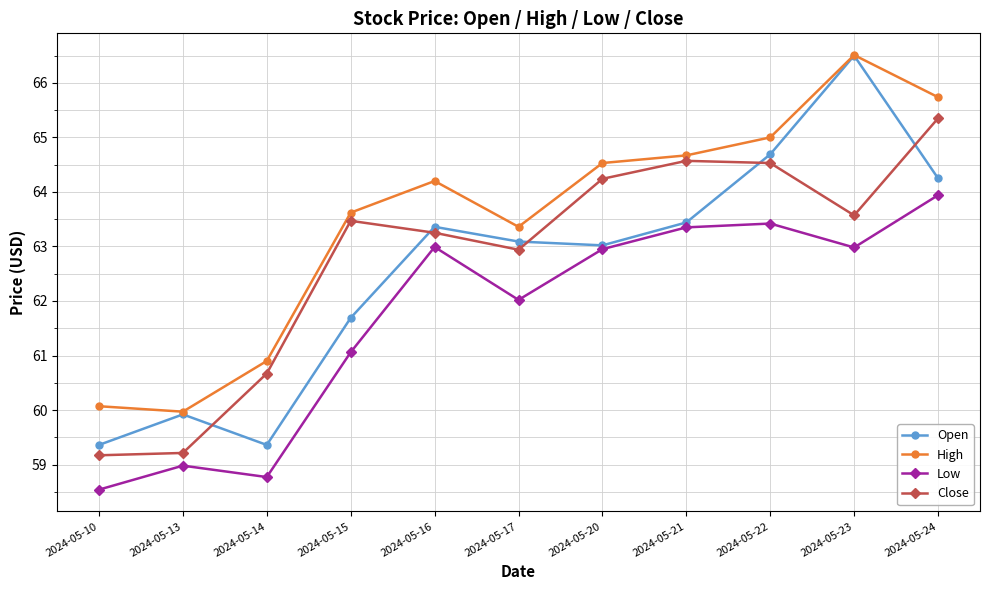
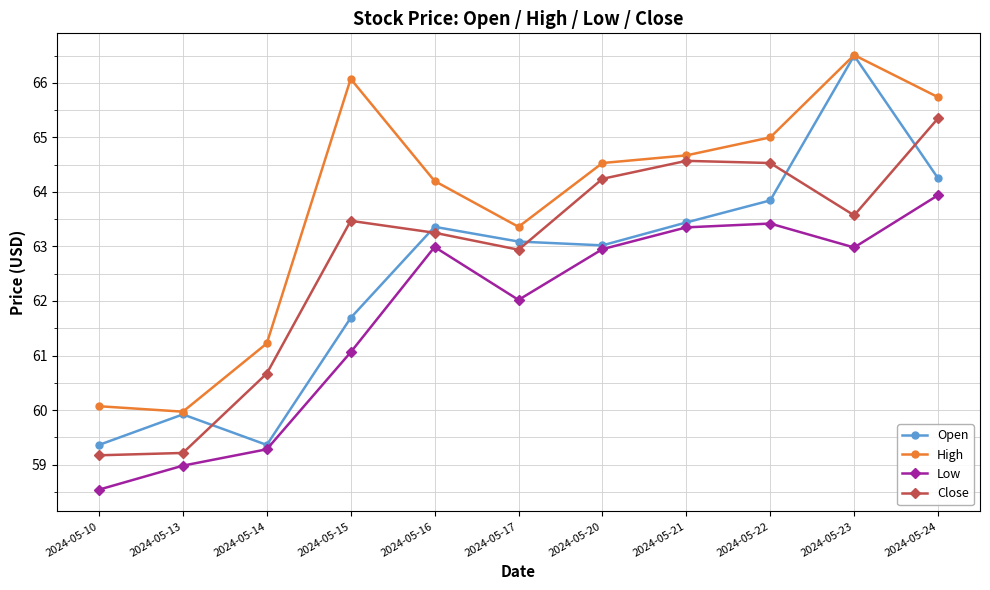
  {
    "Open": {
      "2024-05-10": 59.4,
      "2024-05-13": 59.9,
      "2024-05-14": 59.4,
      "2024-05-15": 61.7,
      "2024-05-16": 63.4,
      "2024-05-17": 63.1,
      "2024-05-20": 63.0,
      "2024-05-21": 63.4,
-     "2024-05-22": 64.7,
+     "2024-05-22": 63.8,
      "2024-05-24": 64.3
    },
    "High": {
      "2024-05-10": 60.1,
      "2024-05-13": 60.0,
-     "2024-05-14": 60.9,
-     "2024-05-15": 63.6,
+     "2024-05-14": 61.2,
+     "2024-05-15": 66.1,
      "2024-05-16": 64.2,
      "2024-05-17": 63.4,
      "2024-05-20": 64.5,
      "2024-05-21": 64.7,
      "2024-05-22": 65.0,
      "2024-05-24": 65.7
    },
    "Low": {
      "2024-05-10": 58.5,
      "2024-05-13": 59.0,
-     "2024-05-14": 58.8,
+     "2024-05-14": 59.3,
      "2024-05-15": 61.1,
      "2024-05-16": 63.0,
      "2024-05-17": 62.0,
      "2024-05-20": 63.0,
      "2024-05-21": 63.3,
      "2024-05-22": 63.4,
      "2024-05-23": 63.0,
      "2024-05-24": 63.9
    },
    "Close": {
      "2024-05-10": 59.2,
      "2024-05-13": 59.2,
      "2024-05-14": 60.7,
      "2024-05-15": 63.5,
      "2024-05-16": 63.3,
      "2024-05-17": 62.9,
      "2024-05-20": 64.2,
      "2024-05-21": 64.6,
      "2024-05-22": 64.5,
      "2024-05-23": 63.6,
      "2024-05-24": 65.3
    }
  }
